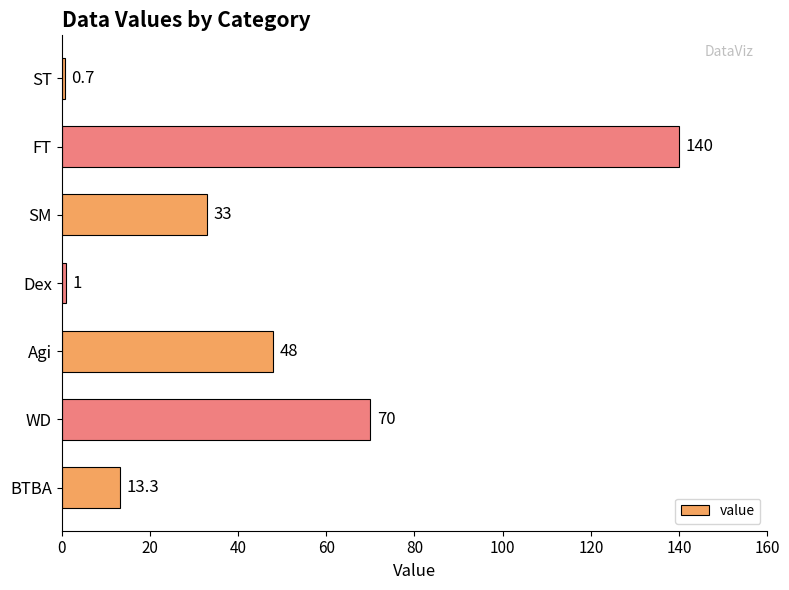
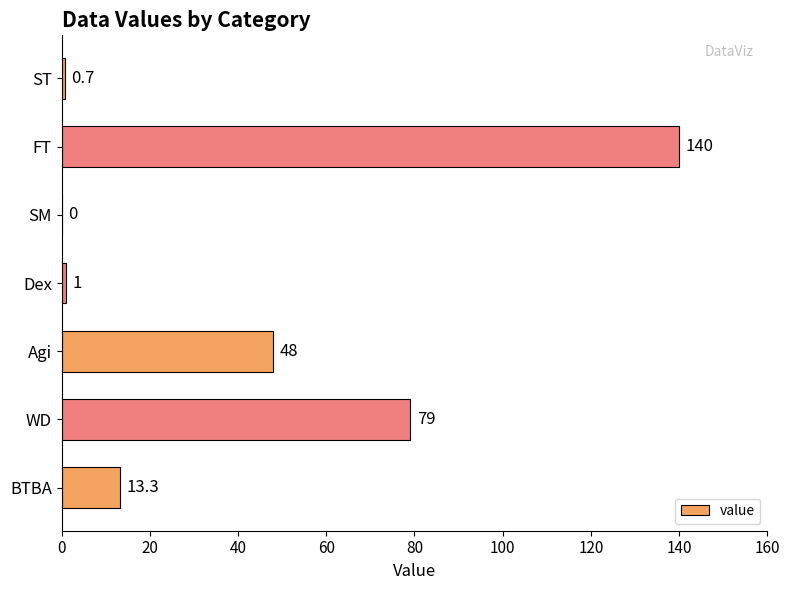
  {
    "ST": 0.7,
    "FT": 140,
-   "SM": 33,
+   "SM": 0,
    "Dex": 1,
    "Agi": 48,
-   "WD": 70,
+   "WD": 79,
    "BTBA": 13.3
  }
